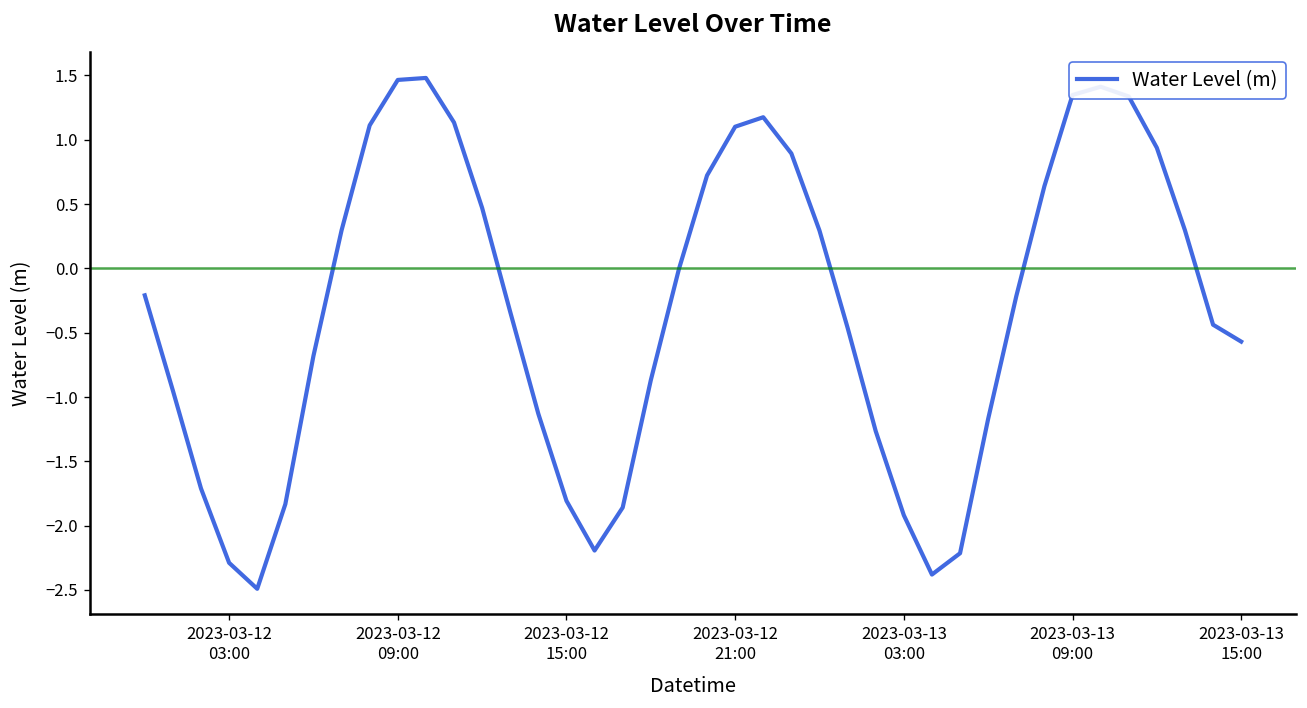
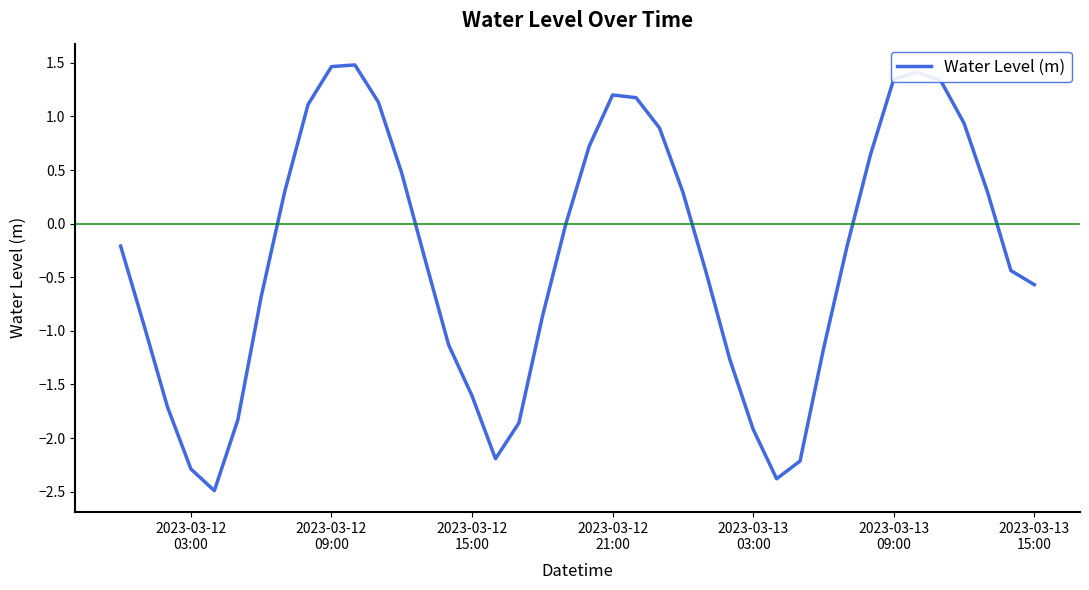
  {
    "2023-03-12 03:00": -2.29,
    "2023-03-12 09:00": 1.47,
-   "2023-03-12 15:00": -1.81,
-   "2023-03-12 21:00": 1.10,
+   "2023-03-12 15:00": -1.61,
+   "2023-03-12 21:00": 1.20,
    "2023-03-13 03:00": -1.92,
    "2023-03-13 15:00": -0.57
  }
